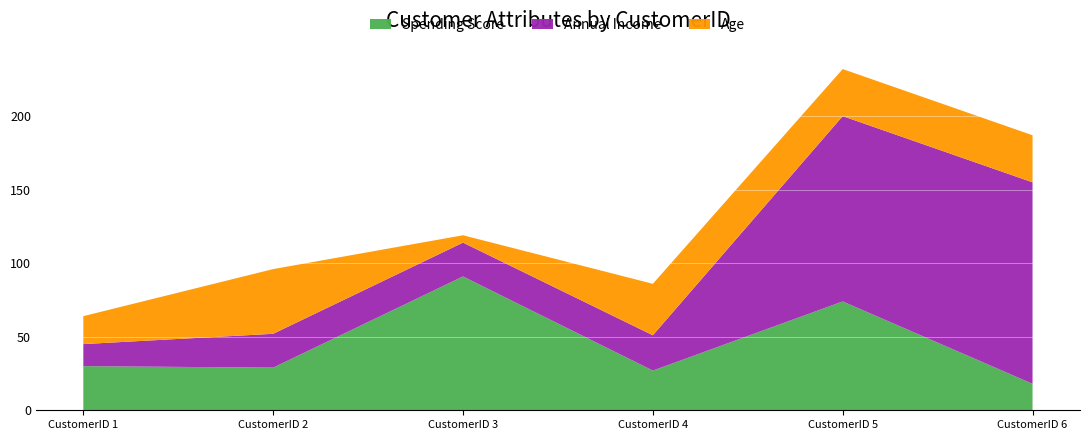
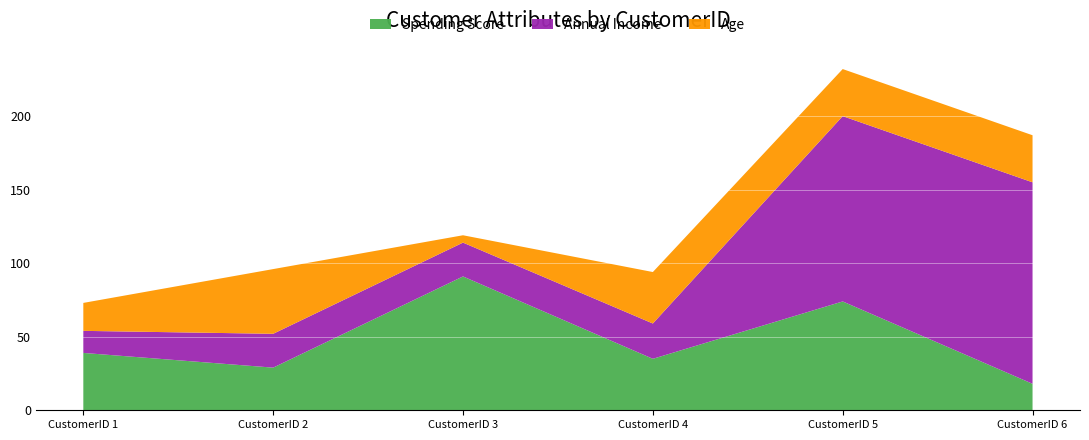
  {
    "Spending Score": {
-     "CustomerID 1": 30,
+     "CustomerID 1": 39,
      "CustomerID 2": 29,
      "CustomerID 3": 91,
-     "CustomerID 4": 27,
+     "CustomerID 4": 35,
      "CustomerID 5": 74,
      "CustomerID 6": 18
    },
    "Annual Income": {
      "CustomerID 1": 15,
      "CustomerID 2": 23,
      "CustomerID 3": 23,
      "CustomerID 4": 24,
      "CustomerID 5": 126,
      "CustomerID 6": 137
    },
    "Age": {
      "CustomerID 1": 19,
      "CustomerID 2": 44,
      "CustomerID 3": 5,
      "CustomerID 4": 35,
      "CustomerID 5": 32,
      "CustomerID 6": 32
    }
  }
